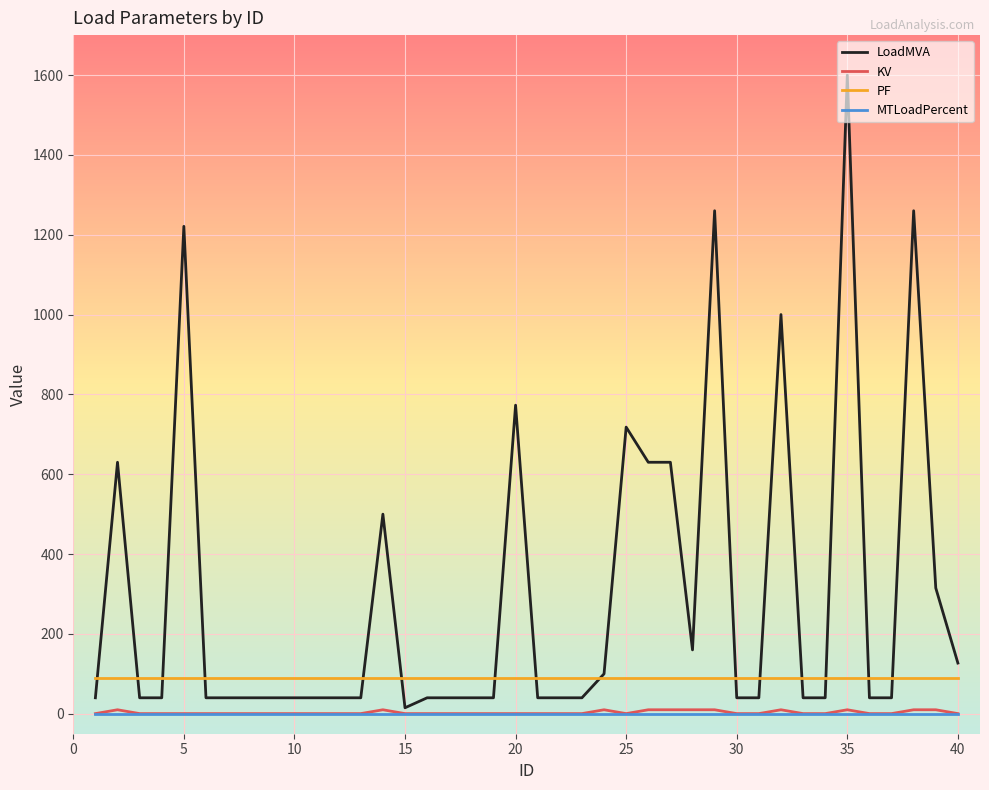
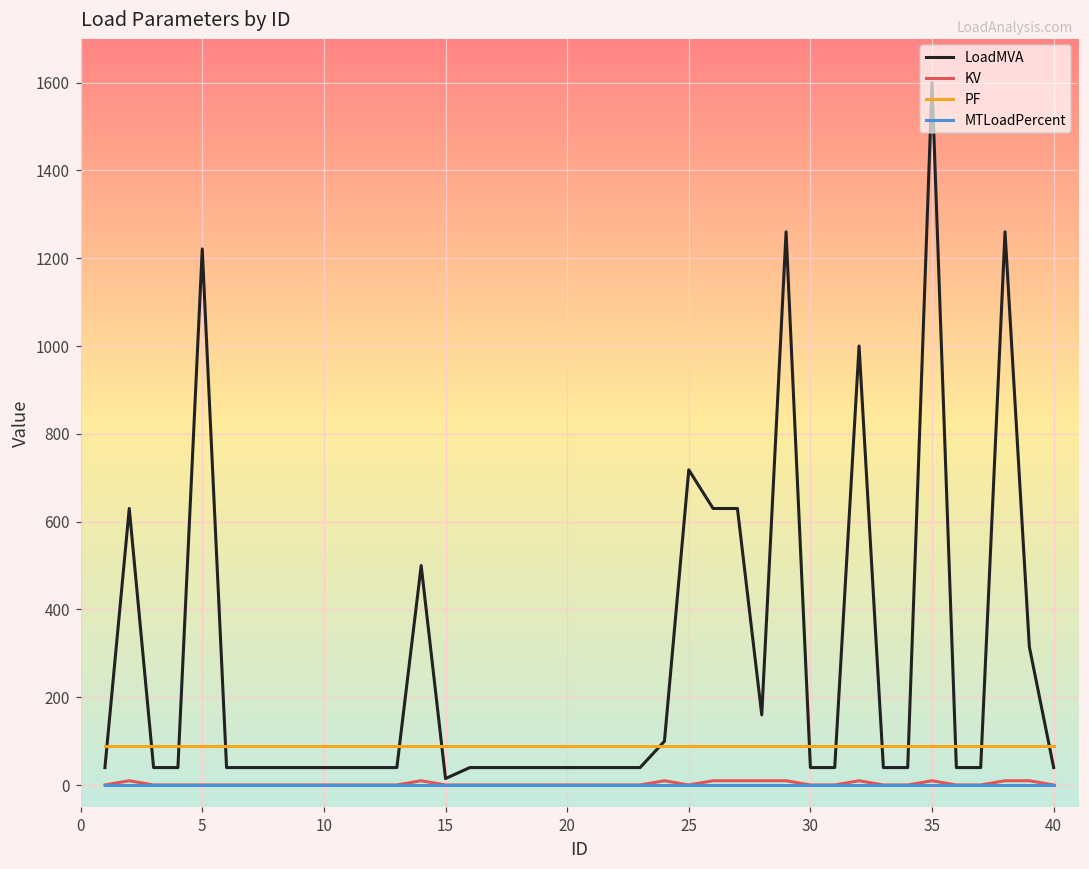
  {
    "LoadMVA": {
      "5": 1220,
      "10": 40,
      "15": 20,
-     "20": 770,
+     "20": 40,
      "25": 720,
      "30": 40,
-     "40": 130
+     "40": 40
    },
    "KV": {
      "35": 10
    },
    "PF": {
      "5": 90,
      "10": 90,
      "15": 90,
      "20": 90,
      "25": 90,
      "30": 90,
      "35": 90,
      "40": 90
    },
    "MTLoadPercent": {
      "35": 0
    }
  }
